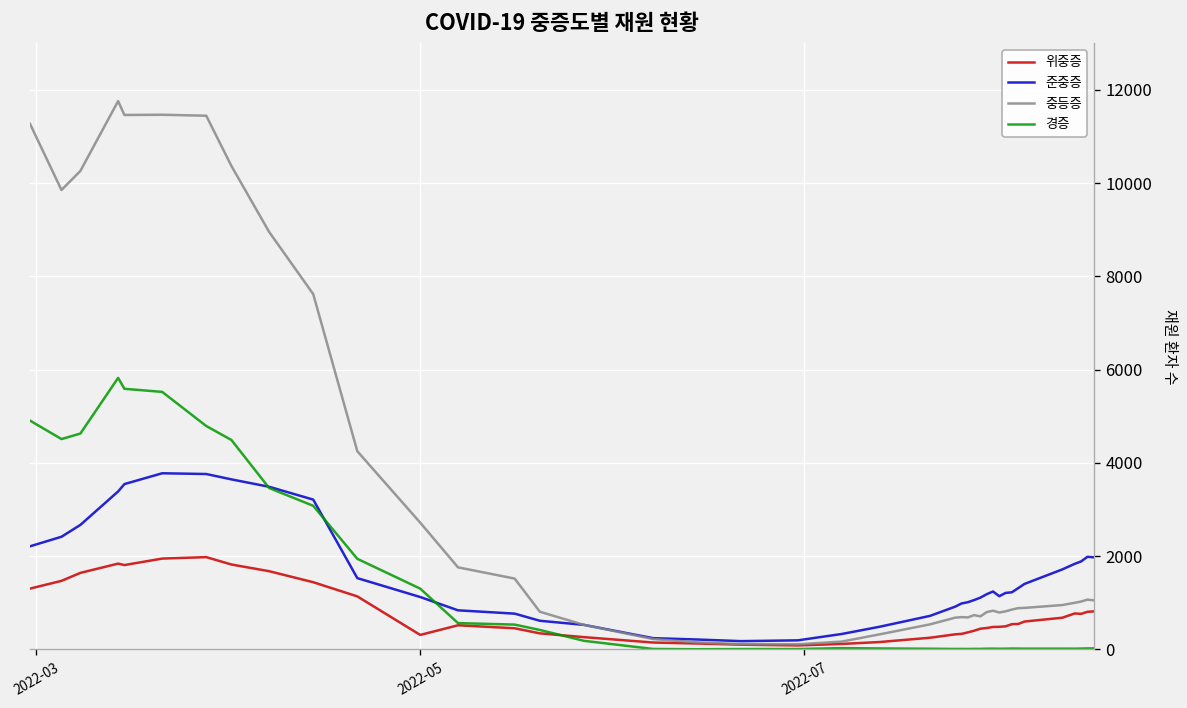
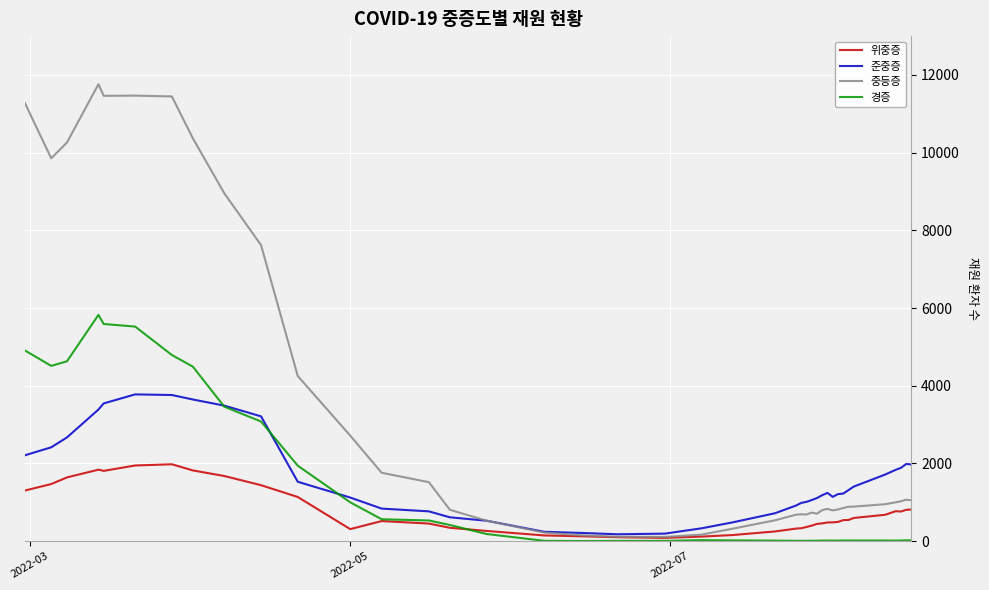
  {
    "위중증": {
      "2022-05": 300
    },
    "준중증": {
      "2022-05": 1100
    },
    "중등증": {
      "2022-05": 2700
    },
    "경증": {
-     "2022-05": 1300
+     "2022-05": 1000
    }
  }
